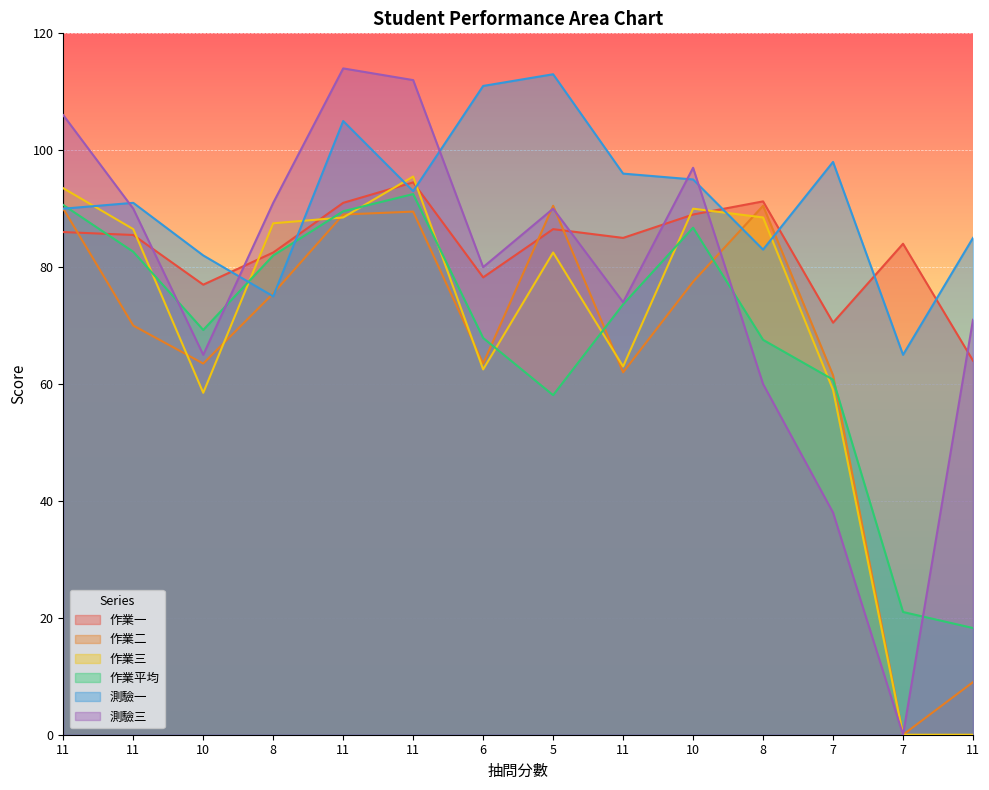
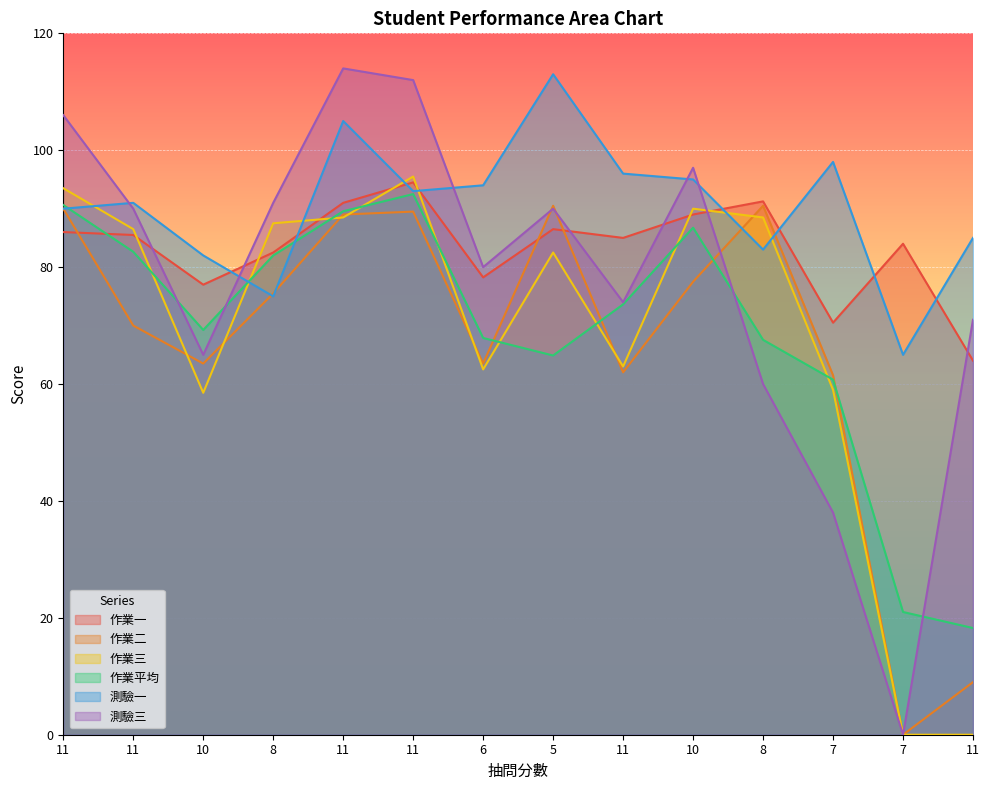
  {
    "作業平均": {
      "6": 68,
-     "5": 58
+     "5": 65
    },
    "測驗一": {
-     "6": 111,
+     "6": 94,
      "5": 113
    },
    "測驗三": {
      "6": 80,
      "5": 90
    }
  }
